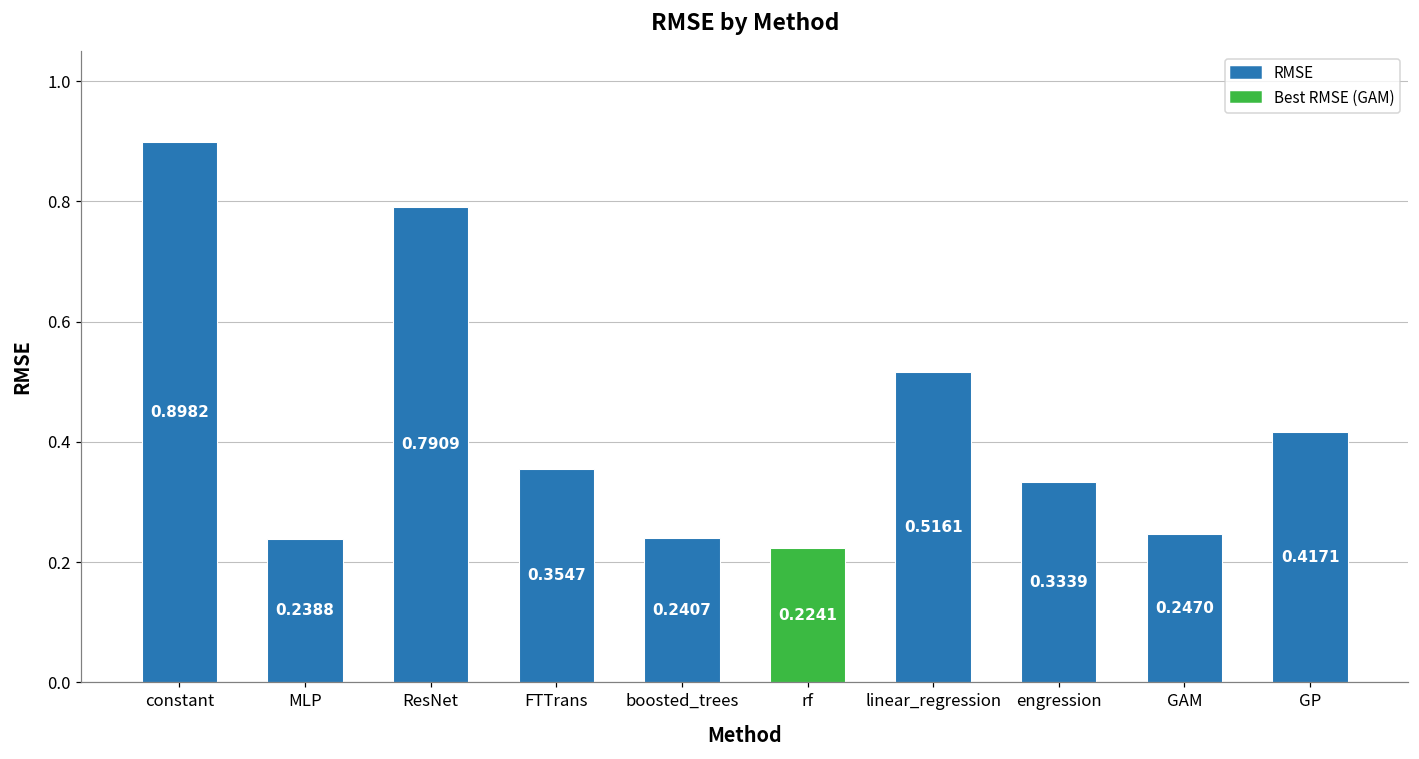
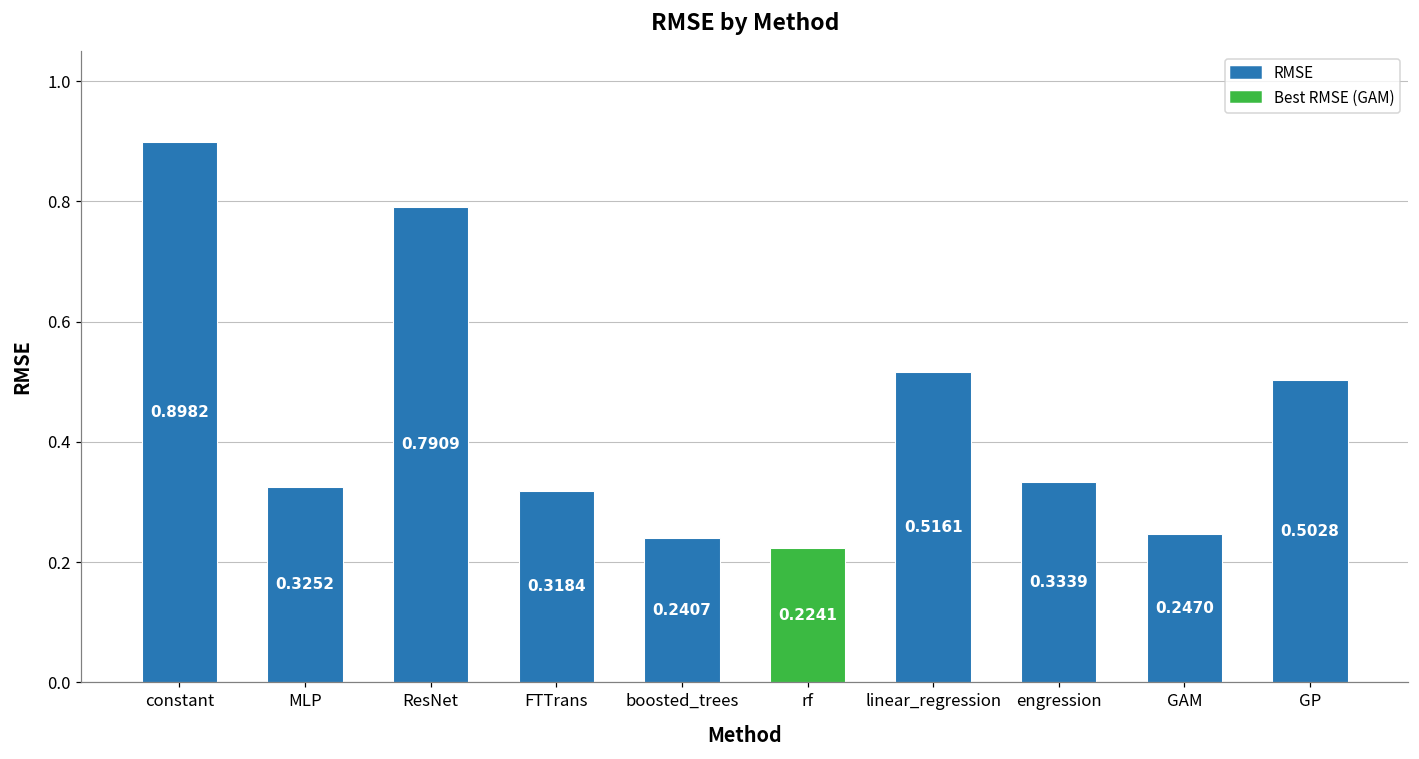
  {
    "constant": 0.8982,
-   "MLP": 0.2388,
+   "MLP": 0.3252,
    "ResNet": 0.7909,
-   "FTTrans": 0.3547,
+   "FTTrans": 0.3184,
    "boosted_trees": 0.2407,
    "rf": 0.2241,
    "linear_regression": 0.5161,
    "engression": 0.3339,
    "GAM": 0.2470,
-   "GP": 0.4171
+   "GP": 0.5028
  }
